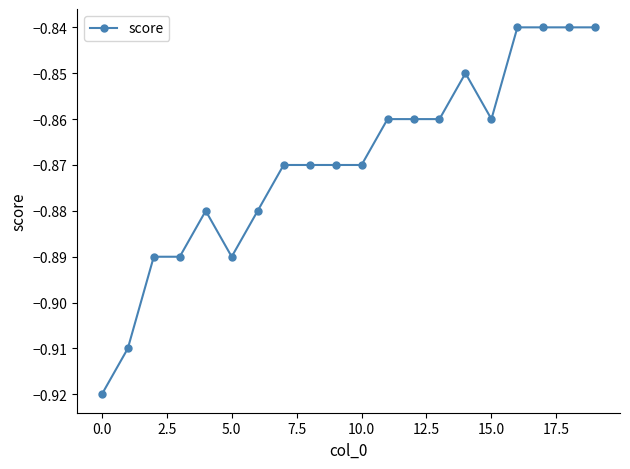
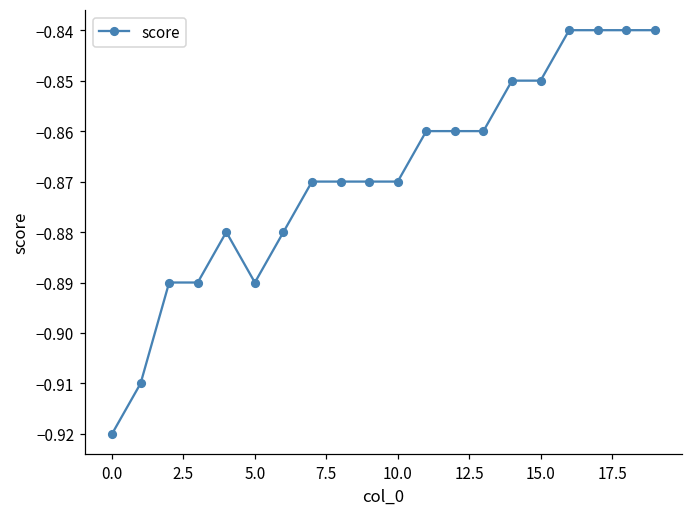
  {
    "0.0": -0.92,
    "5.0": -0.89,
    "10.0": -0.87,
-   "15.0": -0.86
+   "15.0": -0.85
  }
